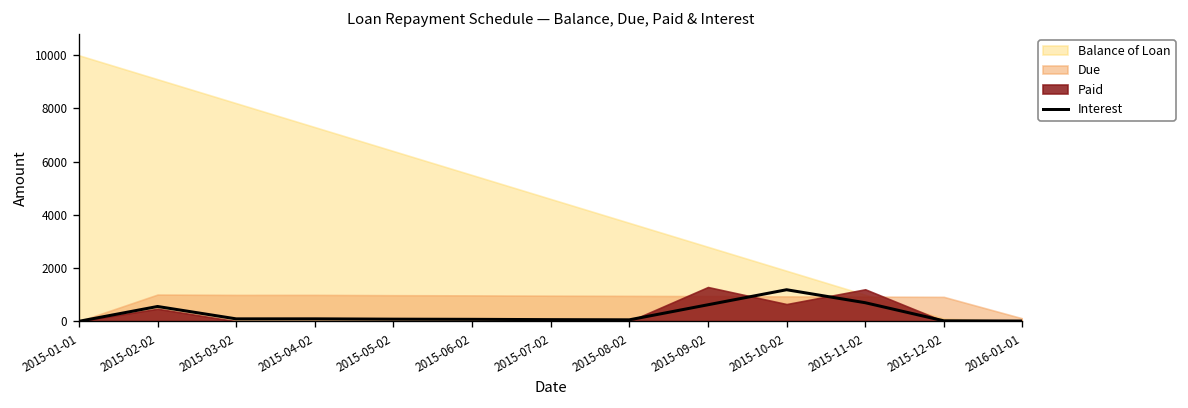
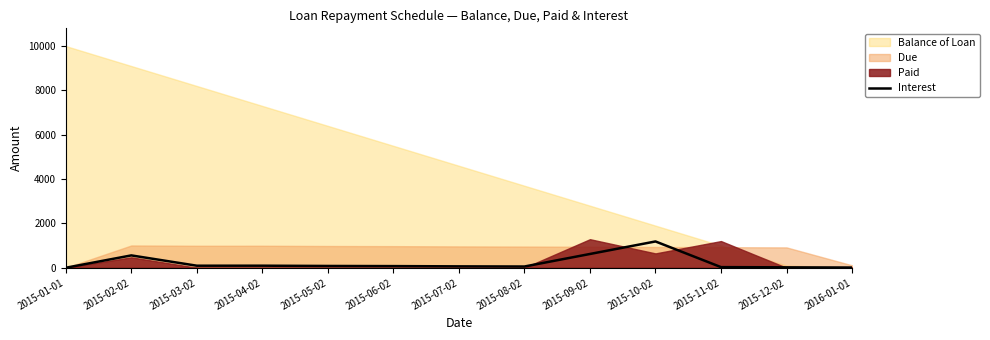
  {
    "Interest": {
      "2015-09-02": 600,
      "2015-10-02": 1200,
-     "2015-11-02": 700
+     "2015-11-02": 0
    },
    "Paid": {
      "2015-09-02": 1300,
      "2015-10-02": 600,
      "2015-11-02": 1200
    }
  }
